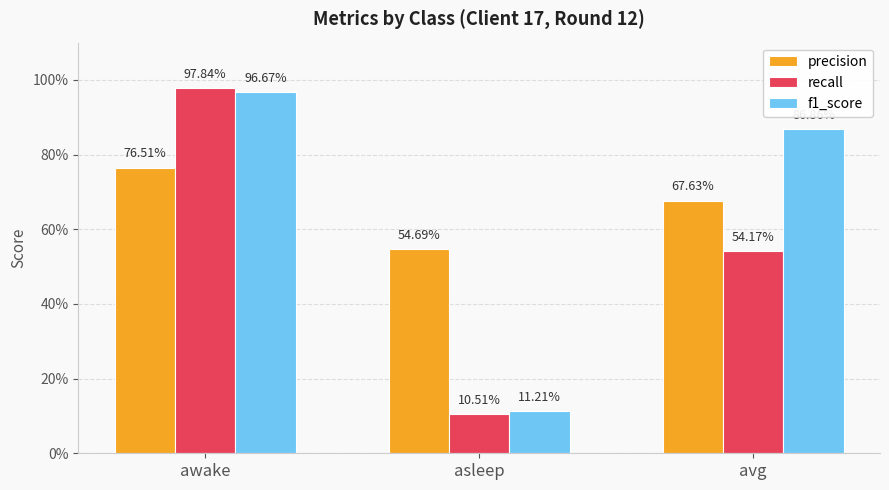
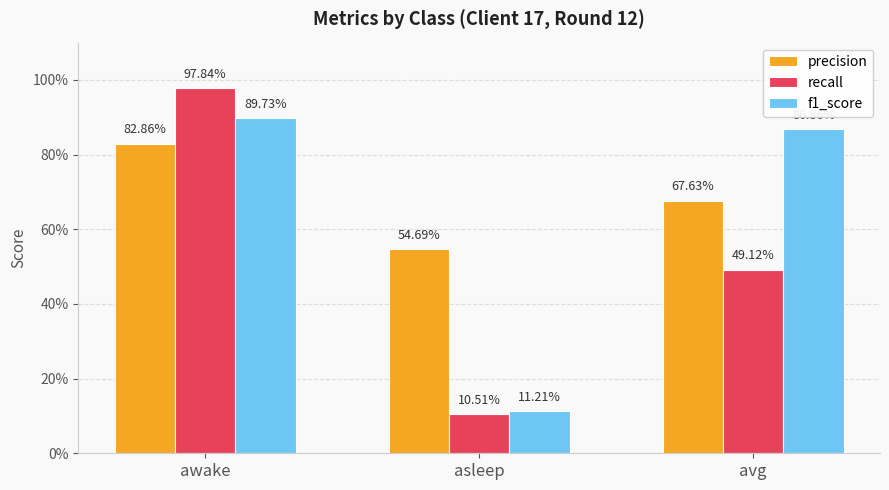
  {
    "precision": {
-     "awake": "76.51%",
+     "awake": "82.86%",
      "asleep": "54.69%",
      "avg": "67.63%"
    },
    "recall": {
      "awake": "97.84%",
      "asleep": "10.51%",
-     "avg": "54.17%"
+     "avg": "49.12%"
    },
    "f1_score": {
-     "awake": "96.67%",
+     "awake": "89.73%",
      "asleep": "11.21%"
    }
  }
